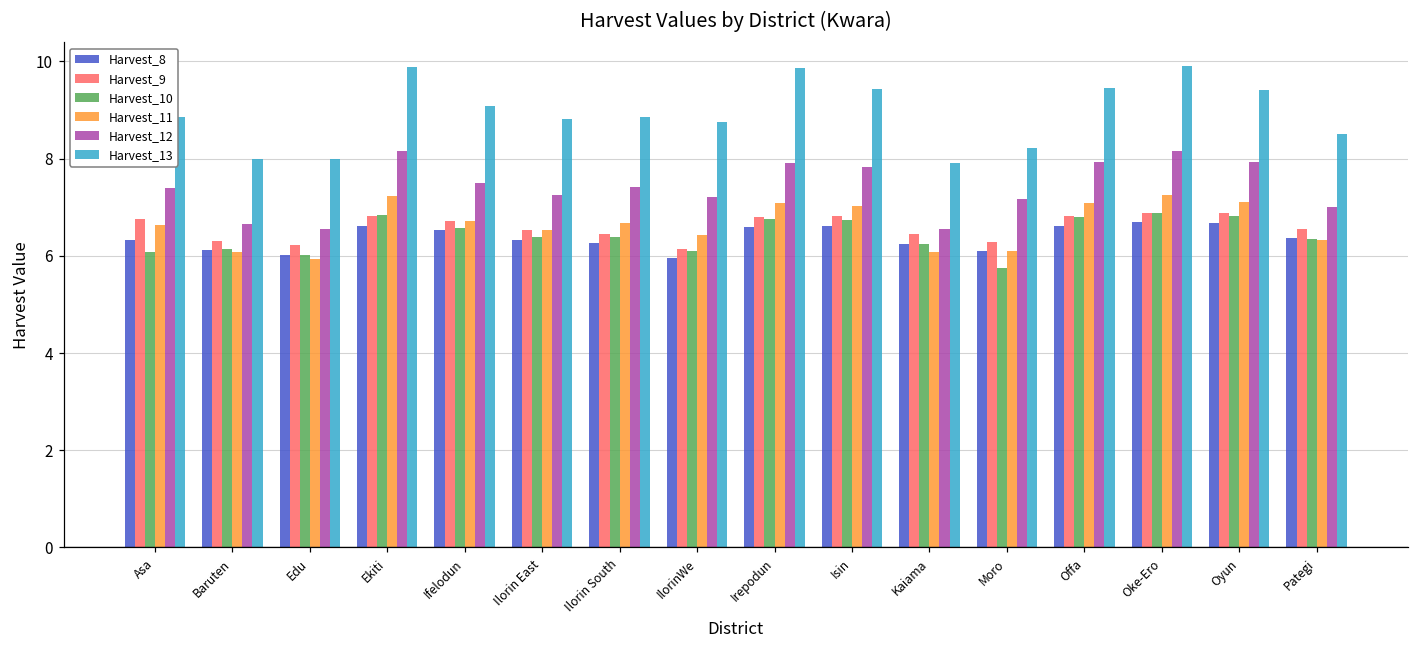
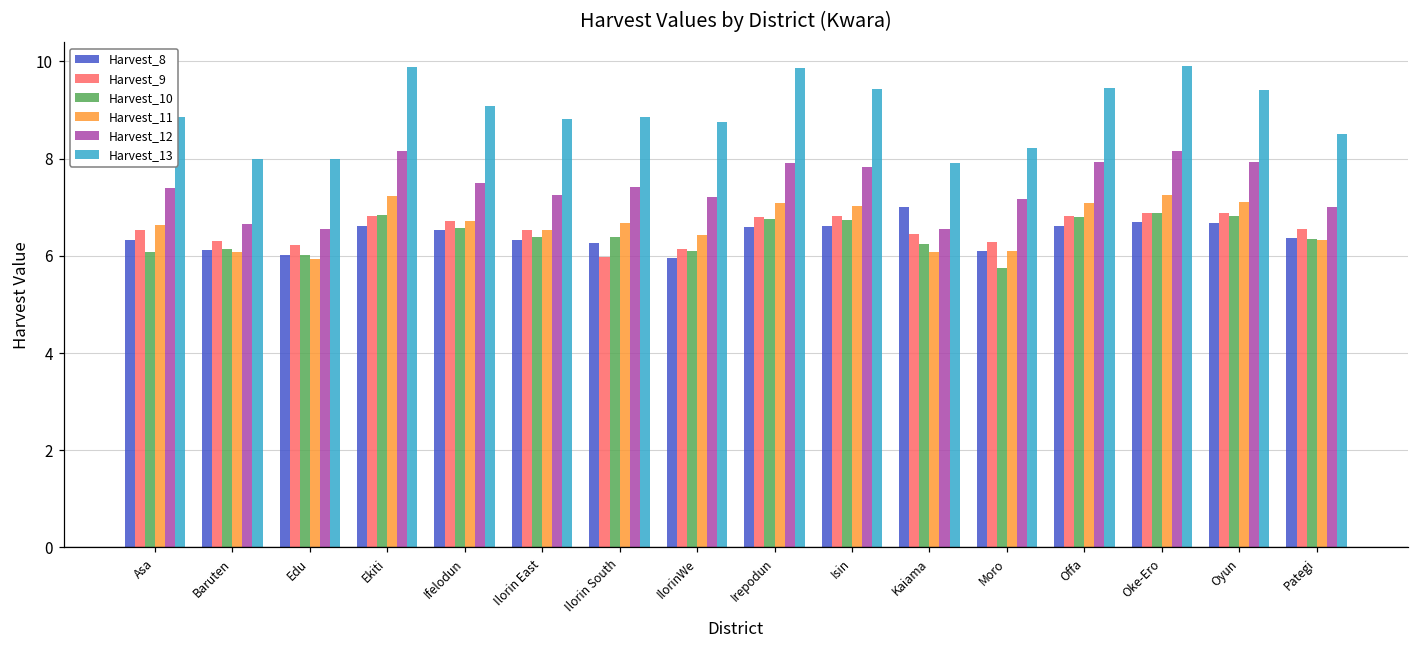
  {
    "Harvest_8": {
      "Asa": 6.3,
      "Baruten": 6.1,
      "Edu": 6.0,
      "Ekiti": 6.6,
      "Ifelodun": 6.5,
      "Ilorin East": 6.3,
      "Ilorin South": 6.3,
      "IlorinWe": 6.0,
      "Irepodun": 6.6,
      "Isin": 6.6,
-     "Kaiama": 6.2,
+     "Kaiama": 7.0,
      "Moro": 6.1,
      "Offa": 6.6,
      "Oke-Ero": 6.7,
      "Oyun": 6.7,
      "Pategi": 6.4
    },
    "Harvest_9": {
-     "Asa": 6.8,
+     "Asa": 6.5,
      "Baruten": 6.3,
      "Edu": 6.2,
      "Ekiti": 6.8,
      "Ifelodun": 6.7,
      "Ilorin East": 6.5,
-     "Ilorin South": 6.5,
+     "Ilorin South": 6.0,
      "IlorinWe": 6.1,
      "Irepodun": 6.8,
      "Isin": 6.8,
      "Kaiama": 6.4,
      "Moro": 6.3,
      "Offa": 6.8,
      "Oke-Ero": 6.9,
      "Oyun": 6.9,
      "Pategi": 6.6
    },
    "Harvest_10": {
      "Asa": 6.1,
      "Baruten": 6.1,
      "Edu": 6.0,
      "Ekiti": 6.8,
      "Ifelodun": 6.6,
      "Ilorin East": 6.4,
      "Ilorin South": 6.4,
      "IlorinWe": 6.1,
      "Irepodun": 6.7,
      "Isin": 6.7,
      "Kaiama": 6.2,
      "Moro": 5.7,
      "Offa": 6.8,
      "Oke-Ero": 6.9,
      "Oyun": 6.8,
      "Pategi": 6.3
    },
    "Harvest_11": {
      "Asa": 6.6,
      "Baruten": 6.1,
      "Edu": 5.9,
      "Ekiti": 7.2,
      "Ifelodun": 6.7,
      "Ilorin East": 6.5,
      "Ilorin South": 6.7,
      "IlorinWe": 6.4,
      "Irepodun": 7.1,
      "Isin": 7.0,
      "Kaiama": 6.1,
      "Moro": 6.1,
      "Offa": 7.1,
      "Oke-Ero": 7.3,
      "Oyun": 7.1,
      "Pategi": 6.3
    },
    "Harvest_12": {
      "Asa": 7.4,
      "Baruten": 6.6,
      "Edu": 6.5,
      "Ekiti": 8.1,
      "Ifelodun": 7.5,
      "Ilorin East": 7.3,
      "Ilorin South": 7.4,
      "IlorinWe": 7.2,
      "Irepodun": 7.9,
      "Isin": 7.8,
      "Kaiama": 6.5,
      "Moro": 7.2,
      "Offa": 7.9,
      "Oke-Ero": 8.1,
      "Oyun": 7.9,
      "Pategi": 7.0
    },
    "Harvest_13": {
      "Asa": 8.9,
      "Baruten": 8.0,
      "Edu": 8.0,
      "Ekiti": 9.9,
      "Ifelodun": 9.1,
      "Ilorin East": 8.8,
      "Ilorin South": 8.9,
      "IlorinWe": 8.8,
      "Irepodun": 9.9,
      "Isin": 9.4,
      "Kaiama": 7.9,
      "Moro": 8.2,
      "Offa": 9.4,
      "Oke-Ero": 9.9,
      "Oyun": 9.4,
      "Pategi": 8.5
    }
  }
